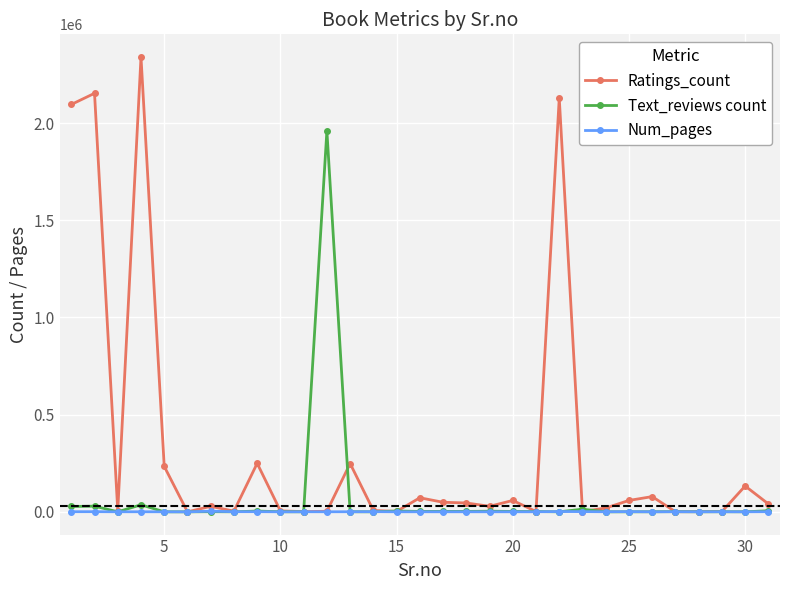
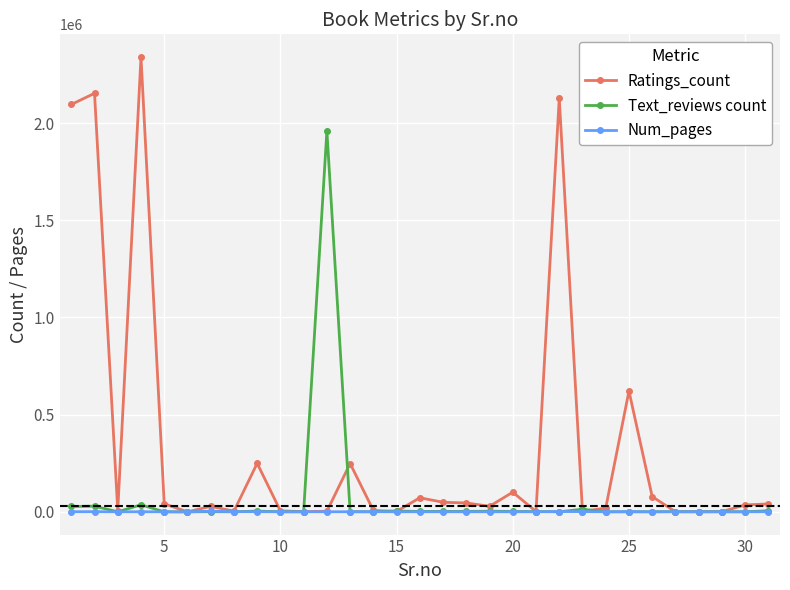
  {
    "Ratings_count": {
-     "5": 230000,
-     "20": 60000,
-     "25": 60000,
-     "30": 130000
+     "5": 40000,
+     "20": 100000,
+     "25": 620000,
+     "30": 40000
    }
  }
